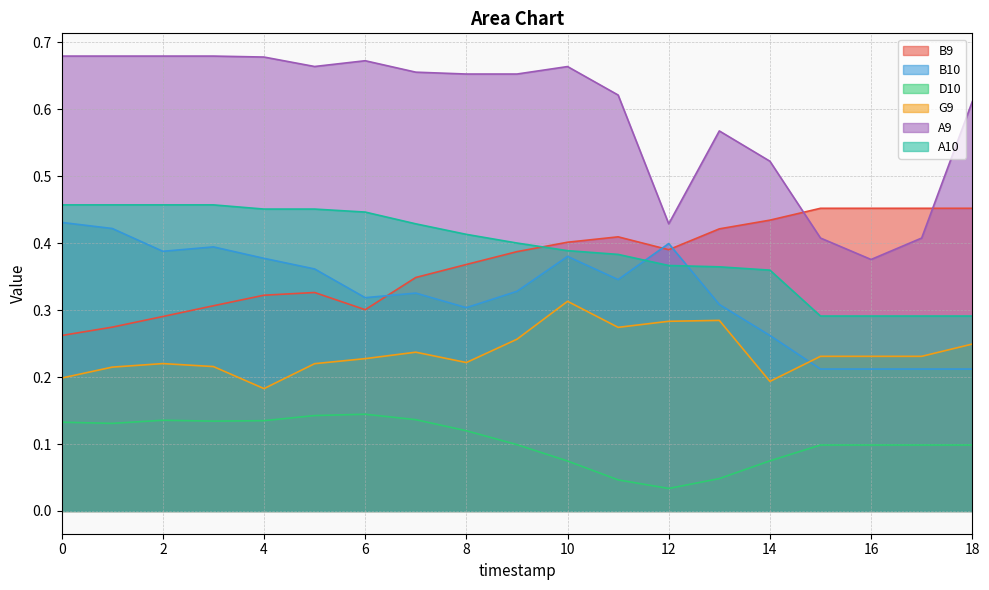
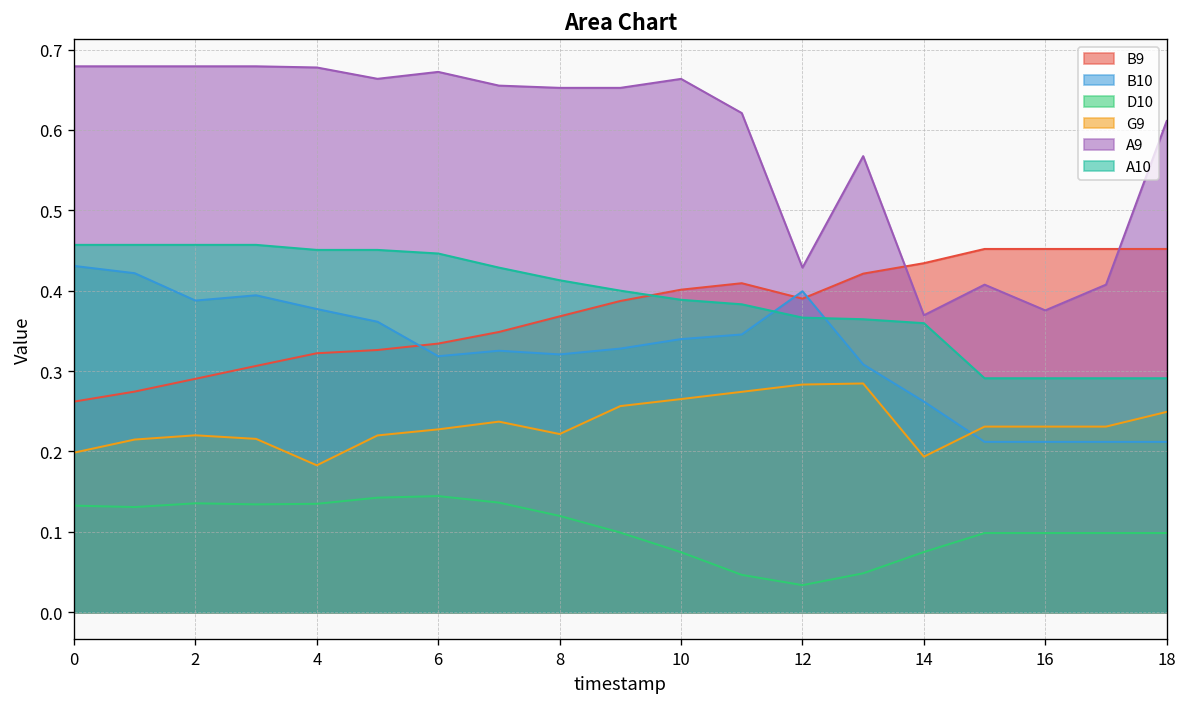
  {
    "B9": {
      "0": 0.26,
      "2": 0.29,
      "4": 0.32,
-     "6": 0.30,
+     "6": 0.33,
      "8": 0.37,
      "10": 0.40,
      "12": 0.39,
      "14": 0.43,
      "16": 0.45,
      "18": 0.45
    },
    "B10": {
      "0": 0.43,
      "2": 0.39,
      "4": 0.38,
      "6": 0.32,
-     "8": 0.30,
-     "10": 0.38,
+     "8": 0.32,
+     "10": 0.34,
      "12": 0.40,
      "14": 0.26,
      "16": 0.21,
      "18": 0.21
    },
    "G9": {
      "0": 0.20,
      "2": 0.22,
      "4": 0.18,
      "6": 0.23,
      "8": 0.22,
-     "10": 0.31,
+     "10": 0.27,
      "12": 0.28,
      "14": 0.19,
      "16": 0.23,
      "18": 0.25
    },
    "A9": {
      "0": 0.68,
      "2": 0.68,
      "4": 0.68,
      "6": 0.67,
      "8": 0.65,
      "10": 0.66,
      "12": 0.43,
-     "14": 0.52,
+     "14": 0.37,
      "16": 0.38,
      "18": 0.61
    }
  }
